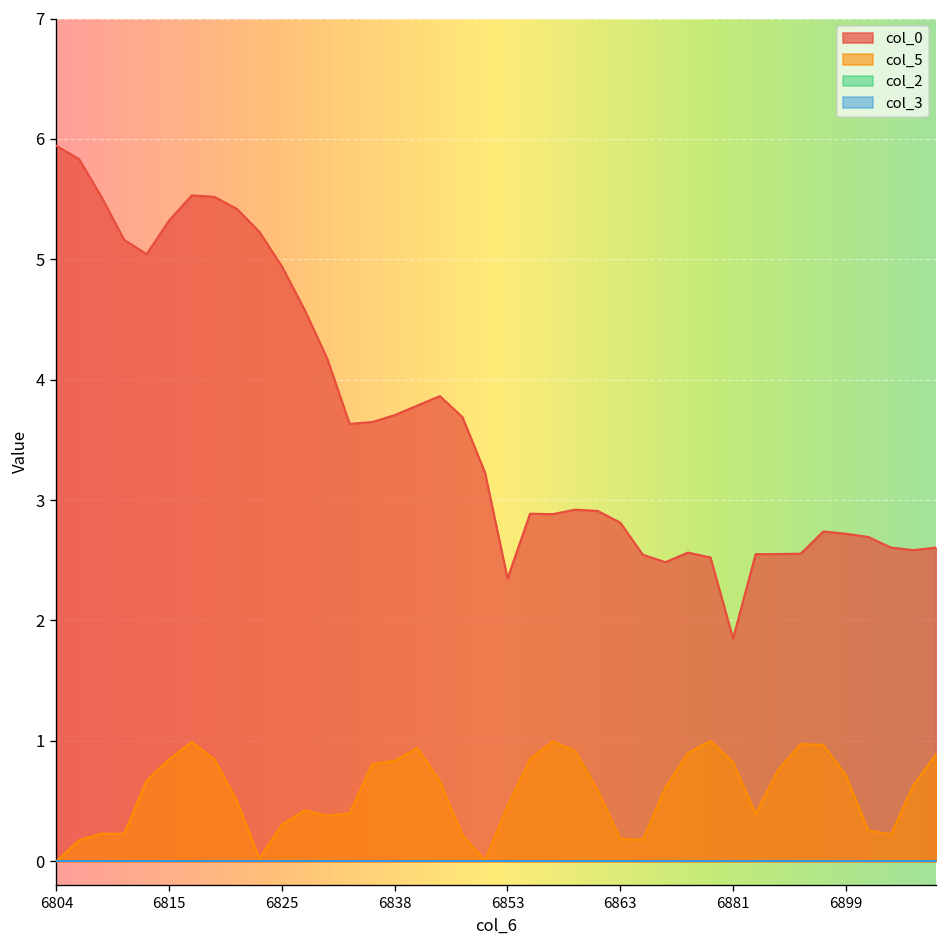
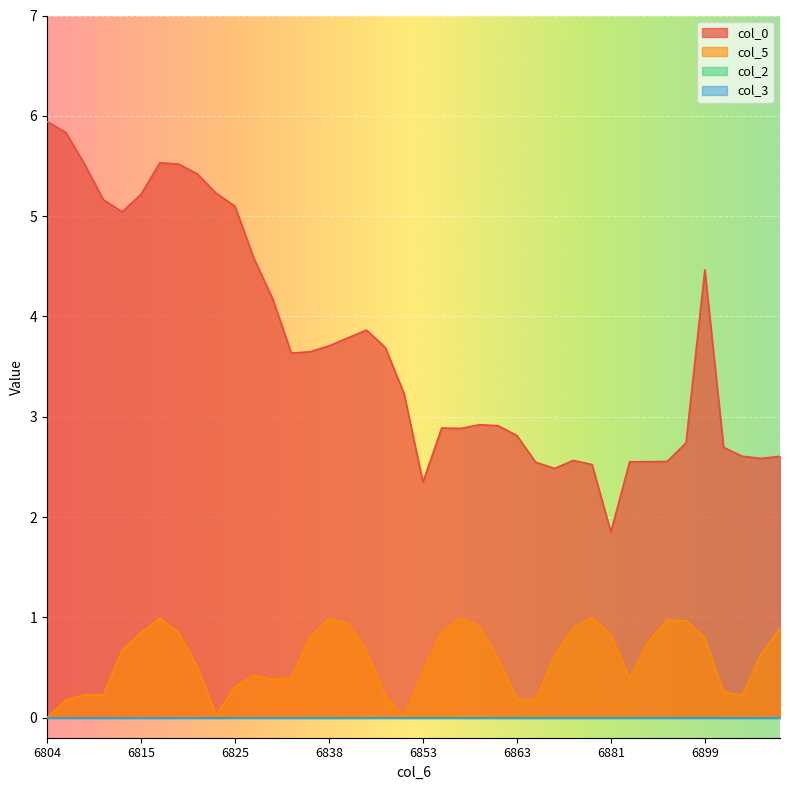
  {
    "col_0": {
      "6804": 5.94,
-     "6815": 5.32,
-     "6825": 4.94,
+     "6815": 5.22,
+     "6825": 5.10,
      "6838": 3.71,
      "6853": 2.35,
      "6863": 2.81,
      "6881": 1.85,
-     "6899": 2.72
+     "6899": 4.47
    },
    "col_5": {
      "6815": 0.85,
      "6825": 0.30,
-     "6838": 0.83,
+     "6838": 0.99,
      "6853": 0.46,
      "6863": 0.18,
      "6881": 0.82,
-     "6899": 0.71
+     "6899": 0.79
    },
    "col_3": {
      "6815": 0.00,
      "6825": 0.00,
      "6838": 0.00,
      "6853": 0.00,
      "6863": 0.00,
      "6881": 0.00,
      "6899": 0.00
    }
  }
